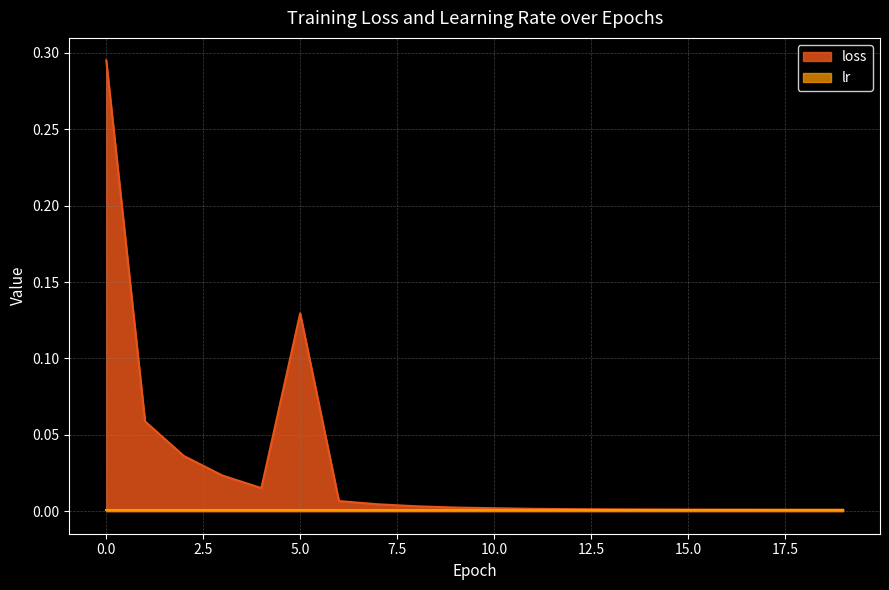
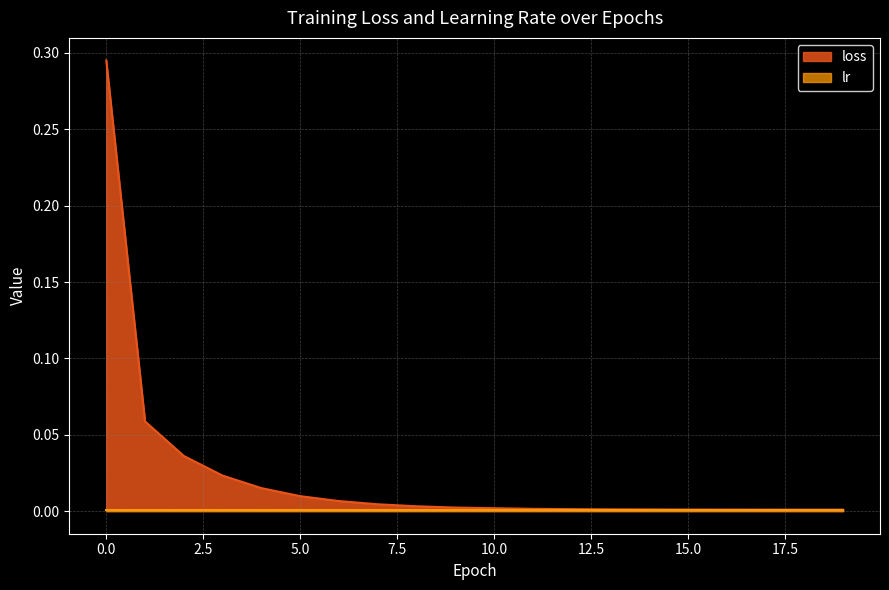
  {
    "loss": {
      "0.0": 0.295,
-     "5.0": 0.130
+     "5.0": 0.010
    },
    "lr": {
      "0.0": 0.001,
      "5.0": 0.001
    }
  }
